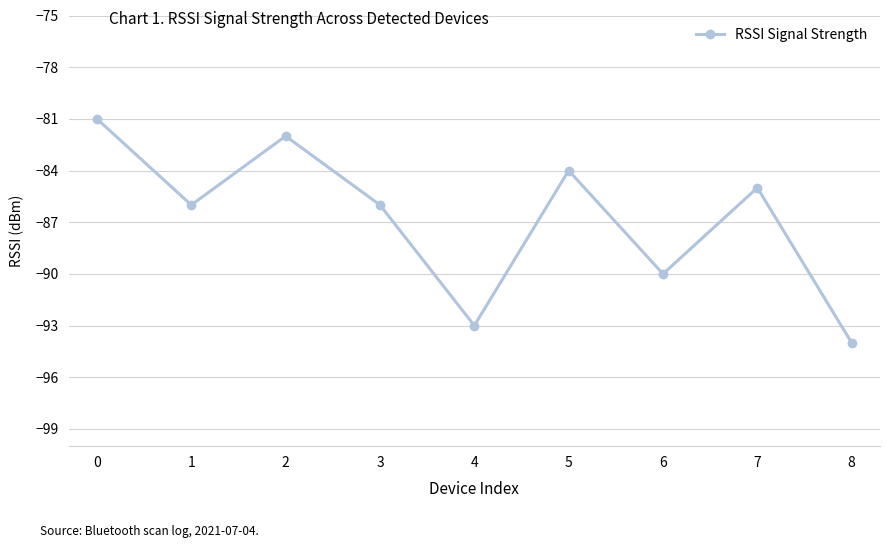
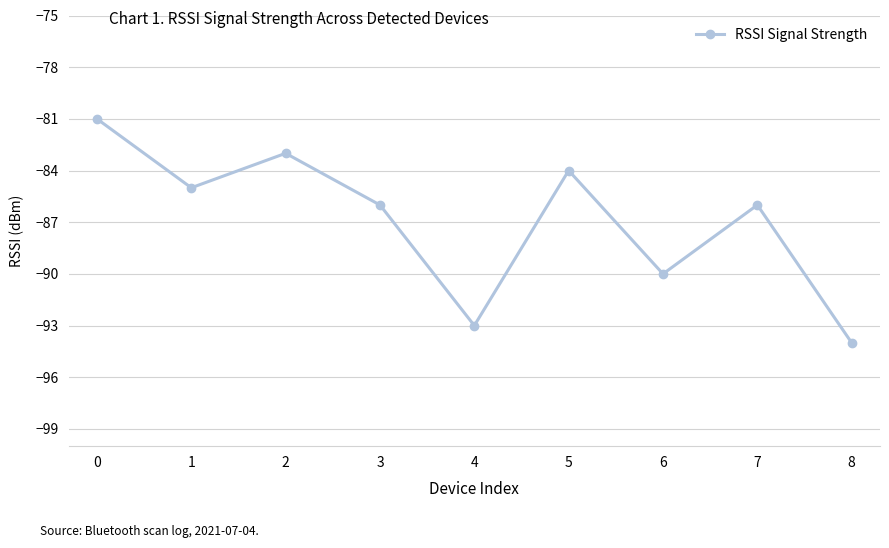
  {
    "0": -81,
-   "1": -86,
-   "2": -82,
+   "1": -85,
+   "2": -83,
    "3": -86,
    "4": -93,
    "5": -84,
    "6": -90,
-   "7": -85,
+   "7": -86,
    "8": -94
  }
